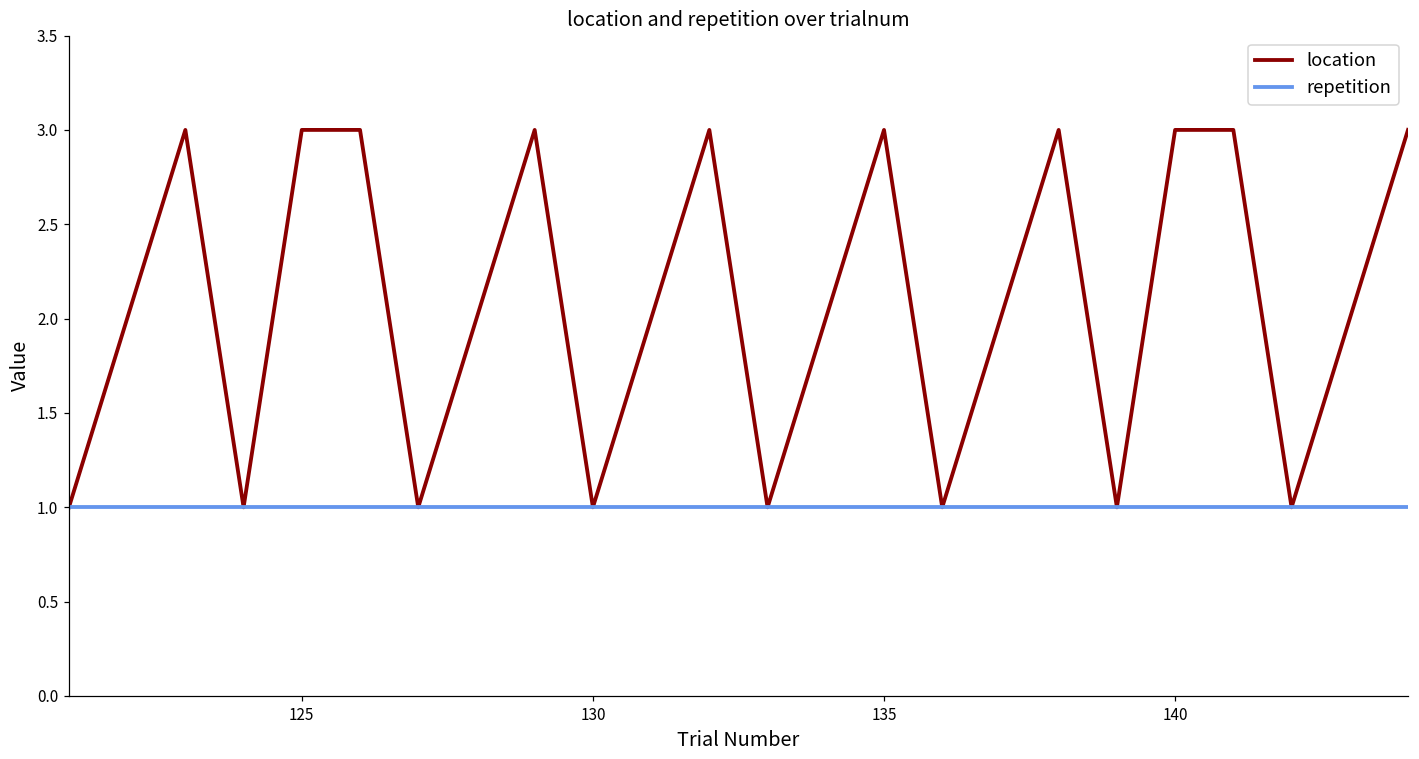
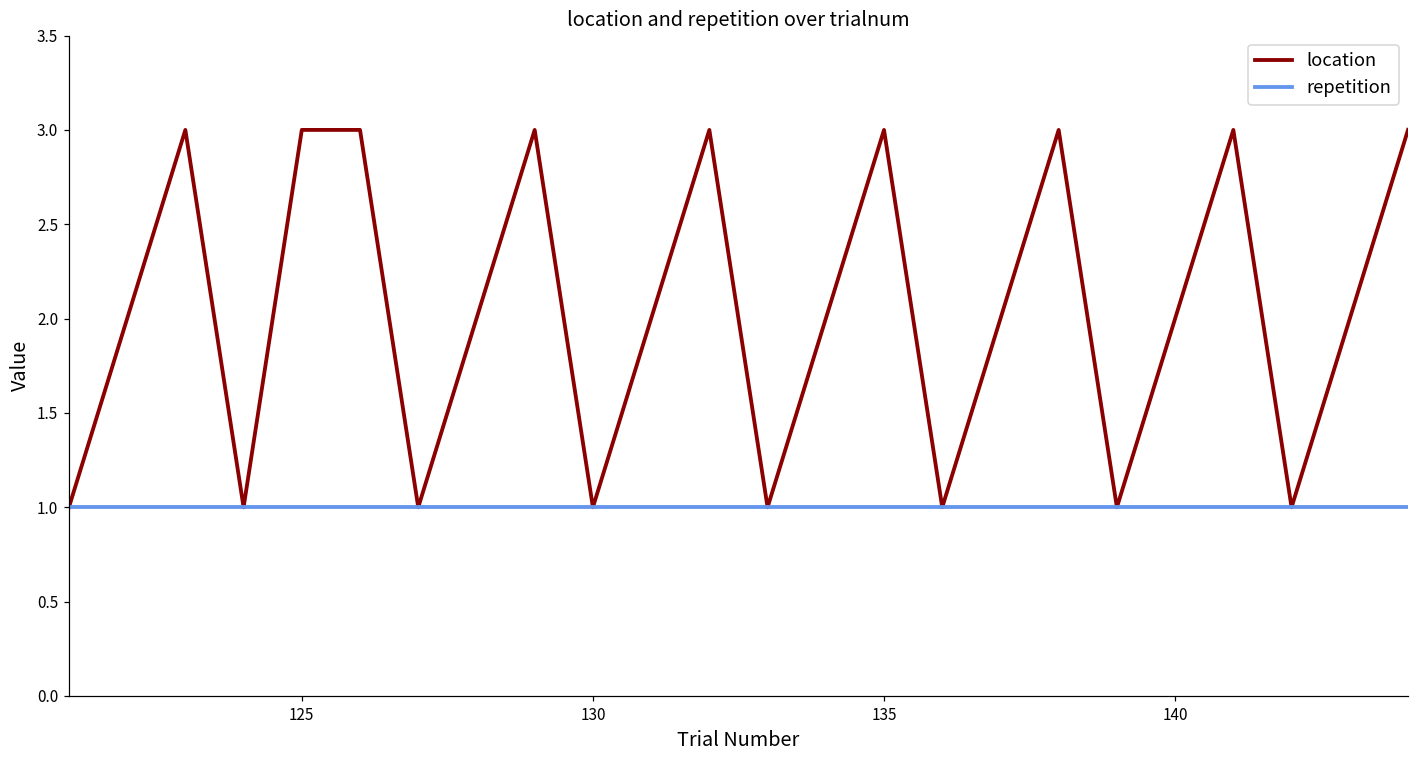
  {
    "location": {
      "125": 3,
      "135": 3,
-     "140": 3
+     "140": 2
    },
    "repetition": {
      "125": 1,
      "135": 1,
      "140": 1
    }
  }
